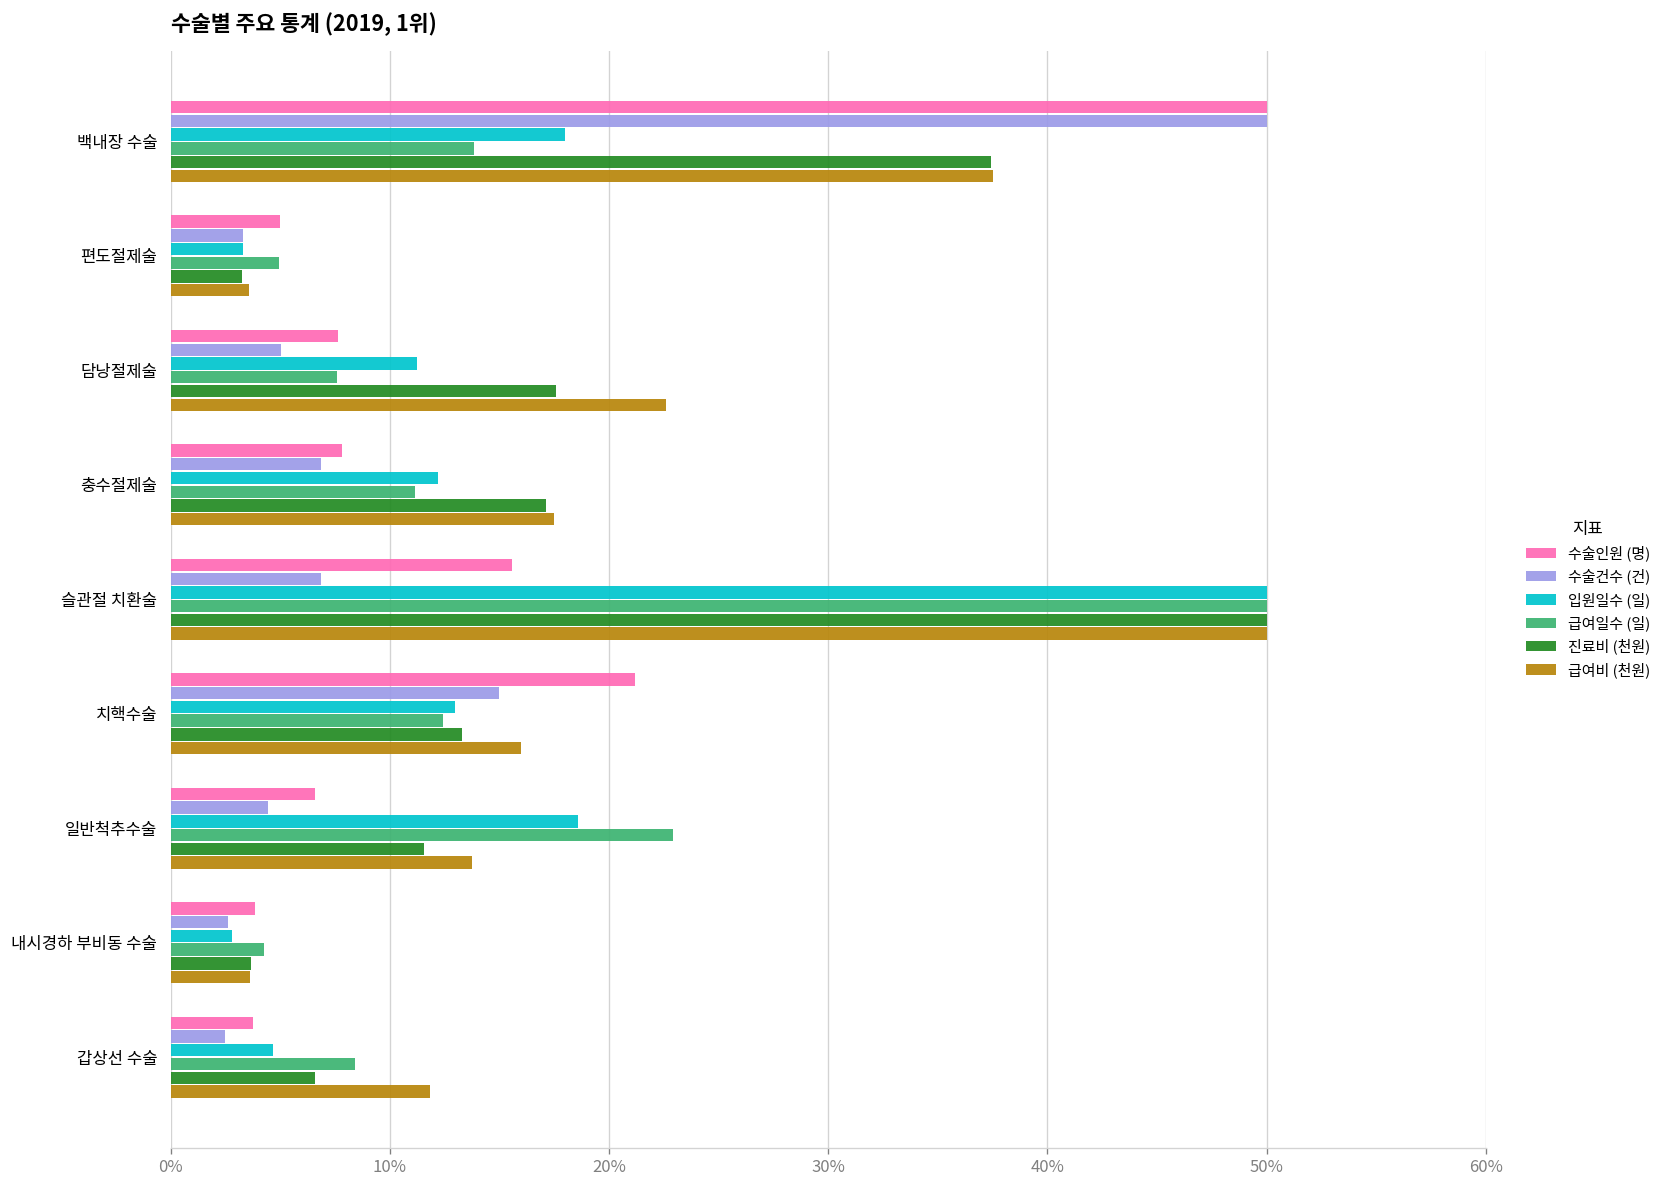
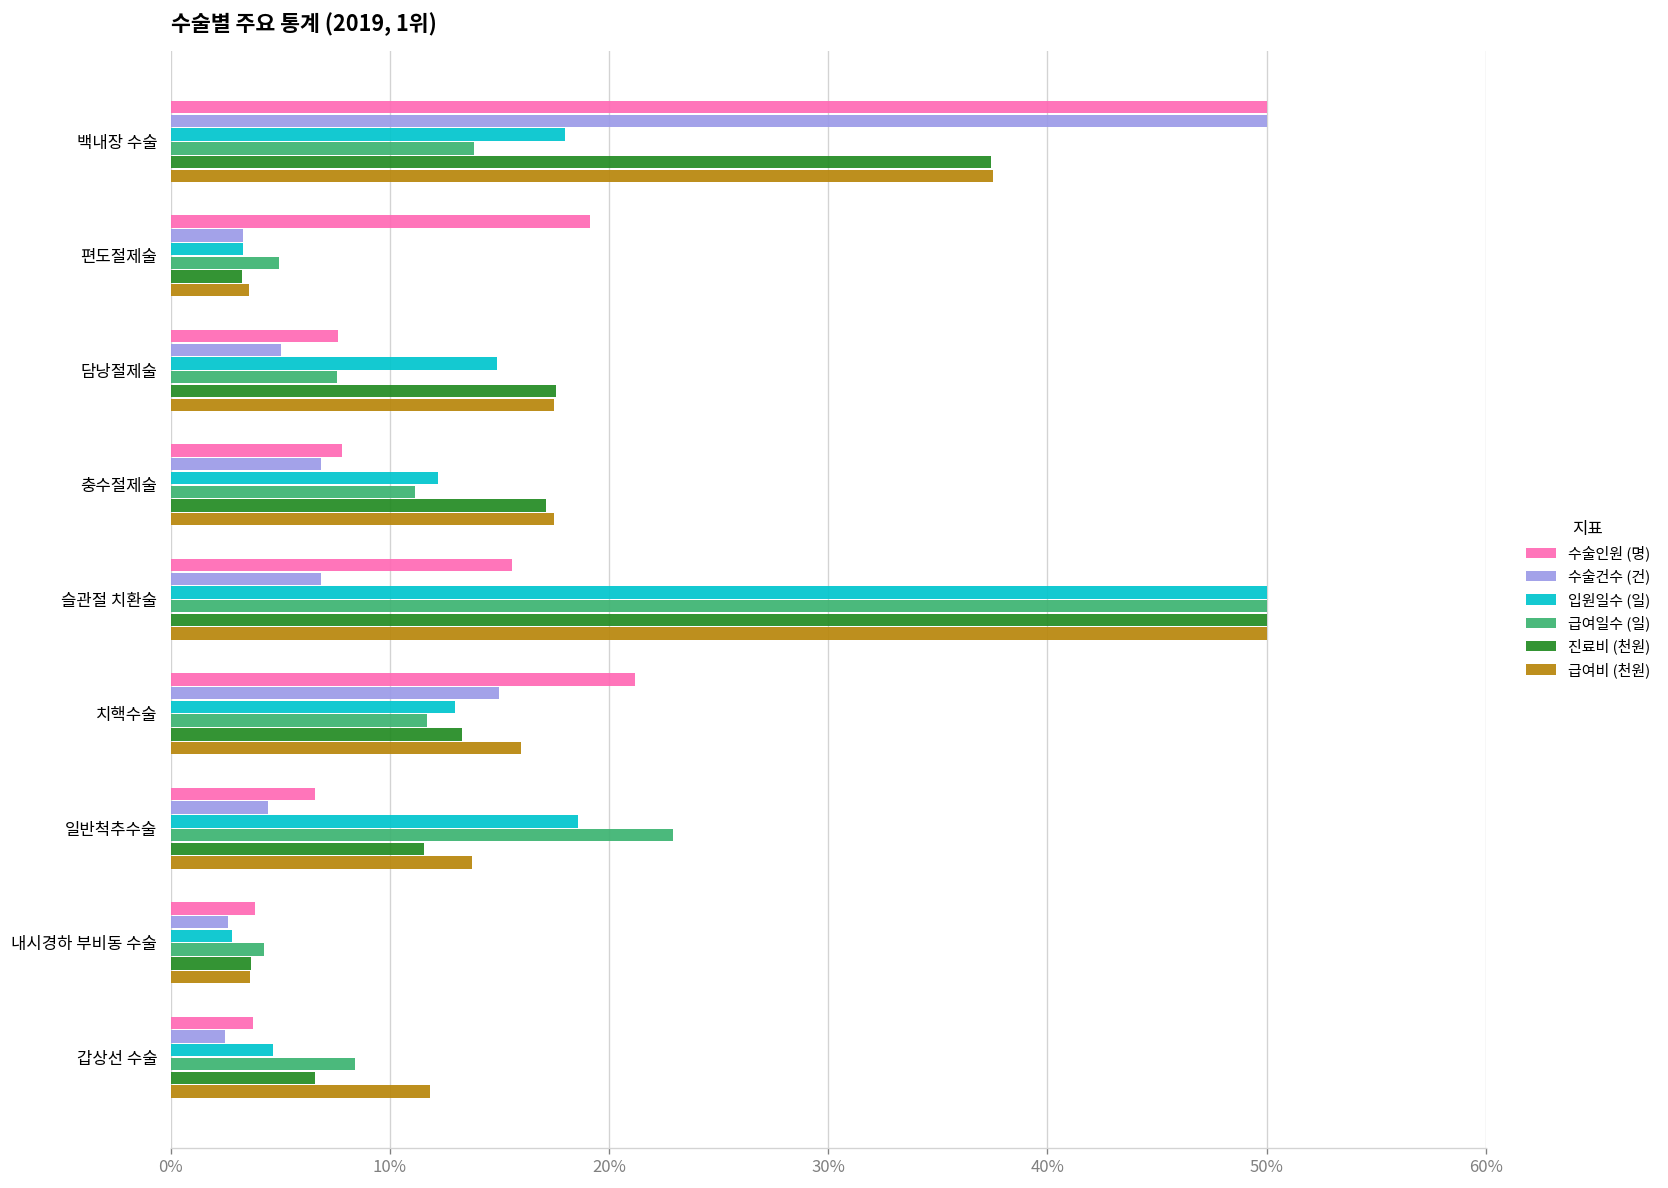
  {
    "수술인원 (명)": {
      "백내장 수술": "50.0%",
-     "편도절제술": "5.0%",
+     "편도절제술": "19.1%",
      "담낭절제술": "7.7%",
      "충수절제술": "7.8%",
      "슬관절 치환술": "15.6%",
      "치핵수술": "21.2%",
      "일반척추수술": "6.6%",
      "내시경하 부비동 수술": "3.8%",
      "갑상선 수술": "3.8%"
    },
    "수술건수 (건)": {
      "백내장 수술": "50.0%",
      "편도절제술": "3.3%",
      "담낭절제술": "5.0%",
      "충수절제술": "6.9%",
      "슬관절 치환술": "6.8%",
      "치핵수술": "15.0%",
      "일반척추수술": "4.4%",
      "내시경하 부비동 수술": "2.6%",
      "갑상선 수술": "2.5%"
    },
    "입원일수 (일)": {
      "백내장 수술": "18.0%",
      "편도절제술": "3.3%",
-     "담낭절제술": "11.2%",
+     "담낭절제술": "14.9%",
      "충수절제술": "12.2%",
      "슬관절 치환술": "50.0%",
      "치핵수술": "13.0%",
      "일반척추수술": "18.6%",
      "내시경하 부비동 수술": "2.8%",
      "갑상선 수술": "4.7%"
    },
    "급여일수 (일)": {
      "백내장 수술": "13.8%",
      "편도절제술": "5.0%",
      "담낭절제술": "7.6%",
      "충수절제술": "11.1%",
      "슬관절 치환술": "50.0%",
-     "치핵수술": "12.4%",
+     "치핵수술": "11.7%",
      "일반척추수술": "22.9%",
      "내시경하 부비동 수술": "4.3%",
      "갑상선 수술": "8.4%"
    },
    "진료비 (천원)": {
      "백내장 수술": "37.4%",
      "편도절제술": "3.3%",
      "담낭절제술": "17.6%",
      "충수절제술": "17.1%",
      "슬관절 치환술": "50.0%",
      "치핵수술": "13.3%",
      "일반척추수술": "11.6%",
      "내시경하 부비동 수술": "3.6%",
      "갑상선 수술": "6.6%"
    },
    "급여비 (천원)": {
      "백내장 수술": "37.5%",
      "편도절제술": "3.6%",
-     "담낭절제술": "22.6%",
+     "담낭절제술": "17.5%",
      "충수절제술": "17.5%",
      "슬관절 치환술": "50.0%",
      "치핵수술": "16.0%",
      "일반척추수술": "13.7%",
      "내시경하 부비동 수술": "3.6%",
      "갑상선 수술": "11.8%"
    }
  }
